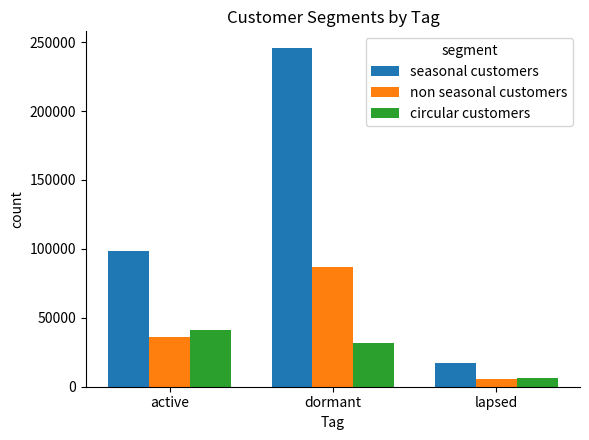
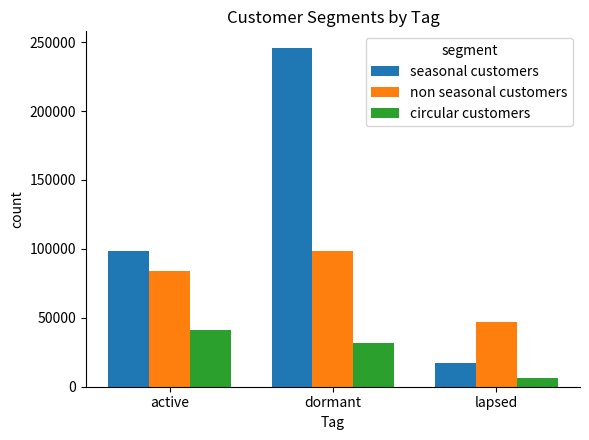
  {
    "seasonal customers": {
      "active": 98000,
      "dormant": 246000,
      "lapsed": 18000
    },
    "non seasonal customers": {
-     "active": 36000,
-     "dormant": 87000,
-     "lapsed": 6000
+     "active": 84000,
+     "dormant": 99000,
+     "lapsed": 47000
    },
    "circular customers": {
      "active": 41000,
      "dormant": 32000,
      "lapsed": 7000
    }
  }
